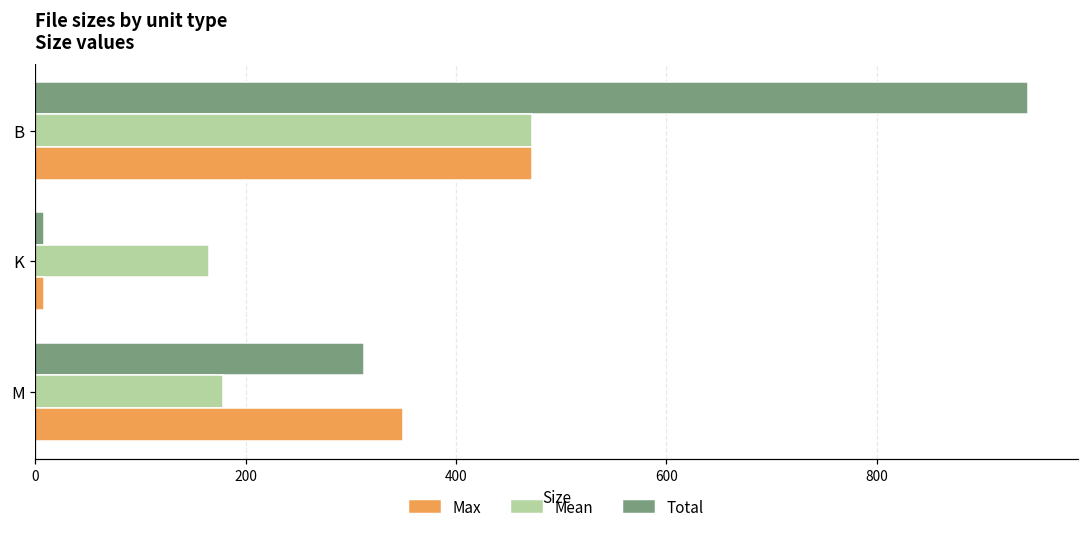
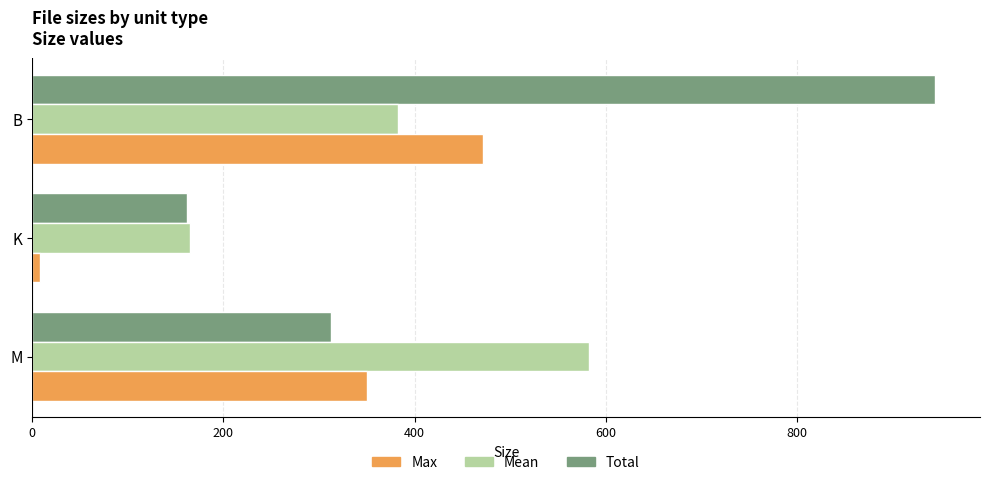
  {
    "Total": {
      "B": 940,
-     "K": 10,
+     "K": 160,
      "M": 310
    },
    "Mean": {
-     "B": 470,
+     "B": 380,
      "K": 160,
-     "M": 180
+     "M": 580
    },
    "Max": {
      "B": 470,
      "K": 10,
      "M": 350
    }
  }
